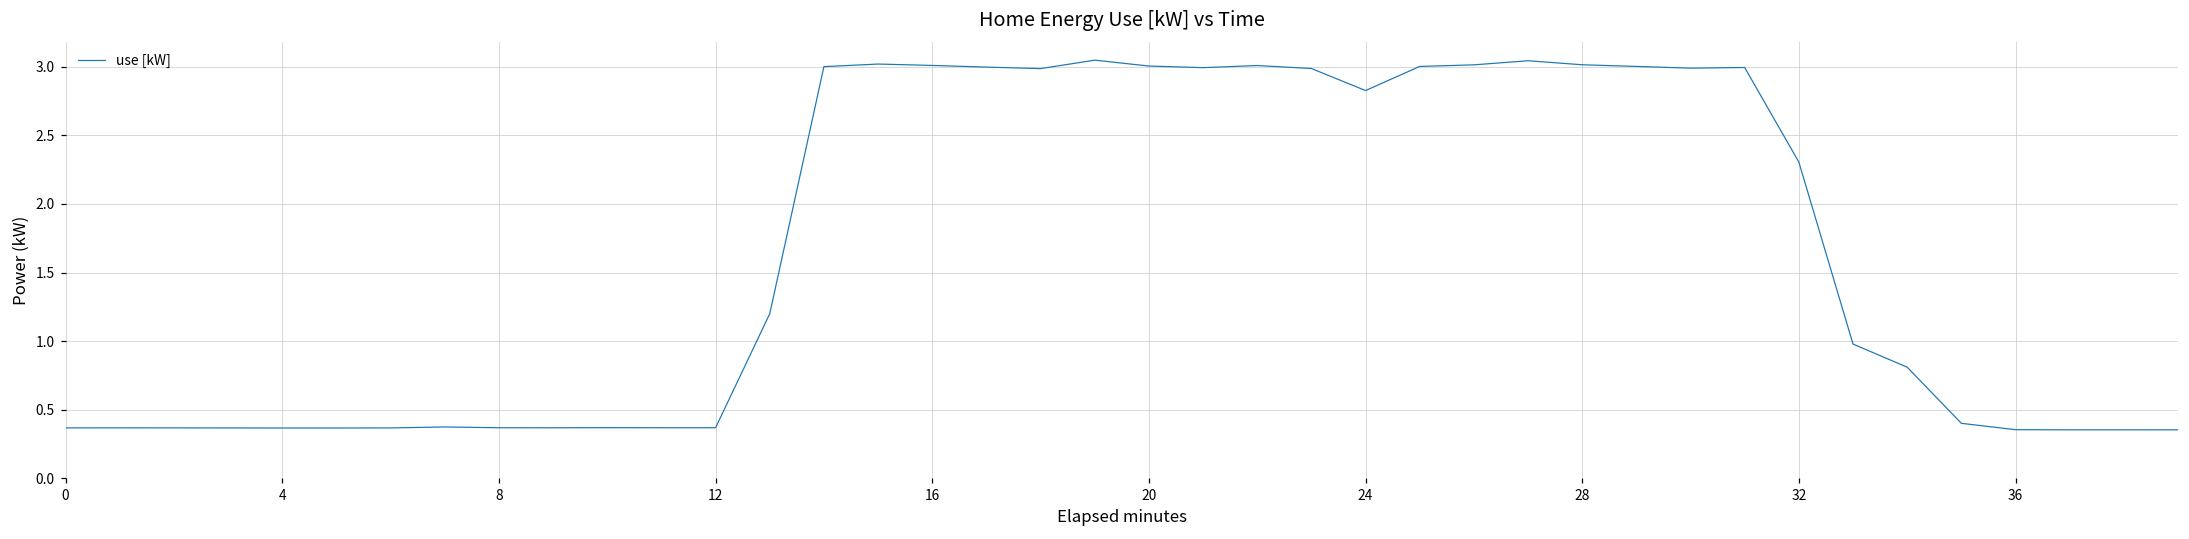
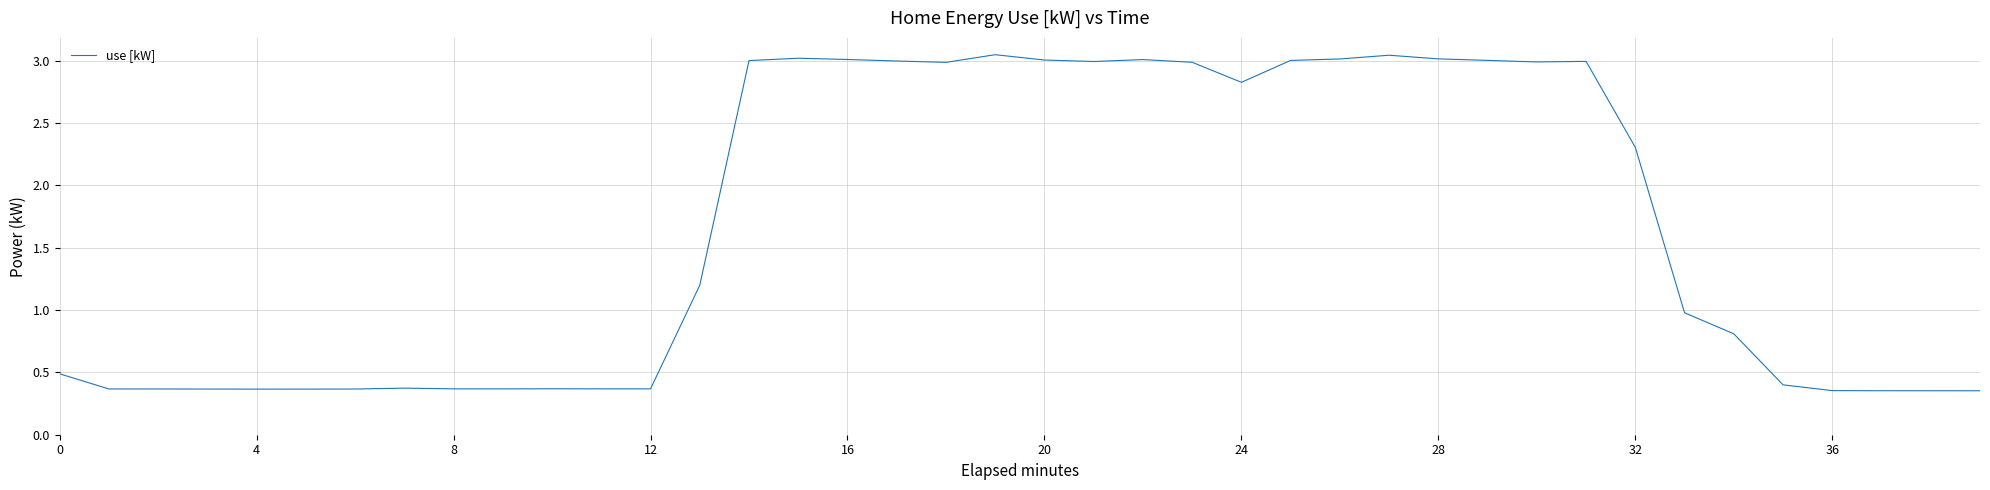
  {
-   "0": 0.37,
+   "0": 0.49,
    "4": 0.37,
    "8": 0.37,
    "12": 0.37,
    "16": 3.01,
    "20": 3.01,
    "24": 2.83,
    "28": 3.02,
    "32": 2.31,
    "36": 0.35
  }
